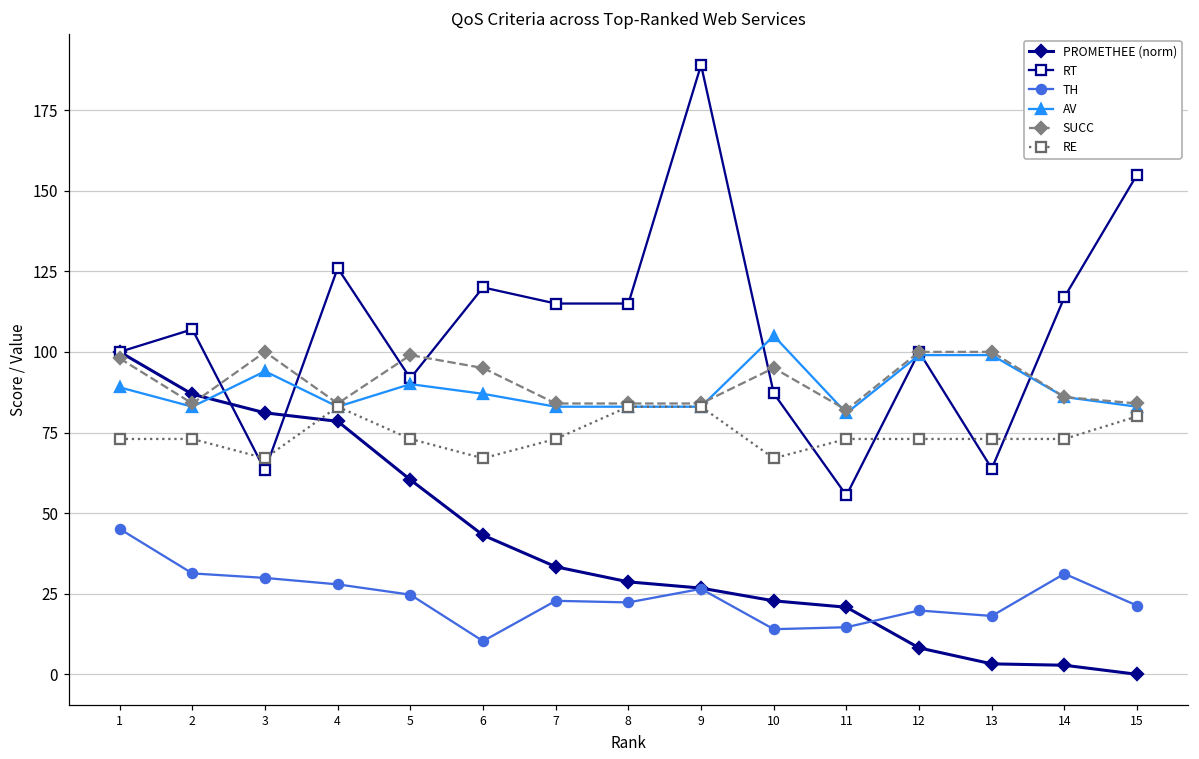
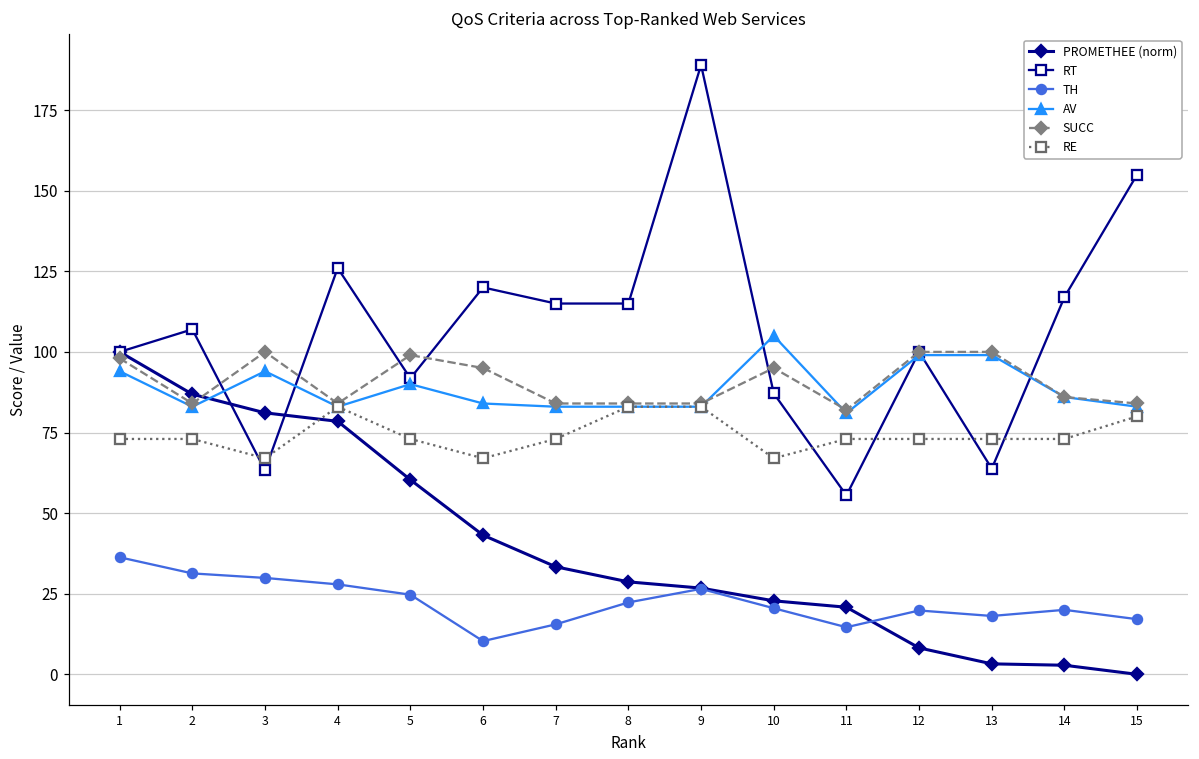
  {
    "TH": {
-     "1": 45,
+     "1": 36,
      "2": 31,
      "3": 30,
      "4": 28,
      "5": 25,
      "6": 10,
-     "7": 23,
+     "7": 16,
      "8": 22,
-     "10": 14,
+     "10": 21,
      "11": 15,
      "12": 20,
      "13": 18,
-     "14": 31,
-     "15": 21
+     "14": 20,
+     "15": 17
    },
    "AV": {
-     "1": 89,
+     "1": 94,
      "2": 83,
      "3": 94,
      "5": 90,
-     "6": 87,
+     "6": 84,
      "7": 83,
      "10": 105,
      "11": 81,
      "12": 99,
      "13": 99,
      "15": 83
    }
  }
